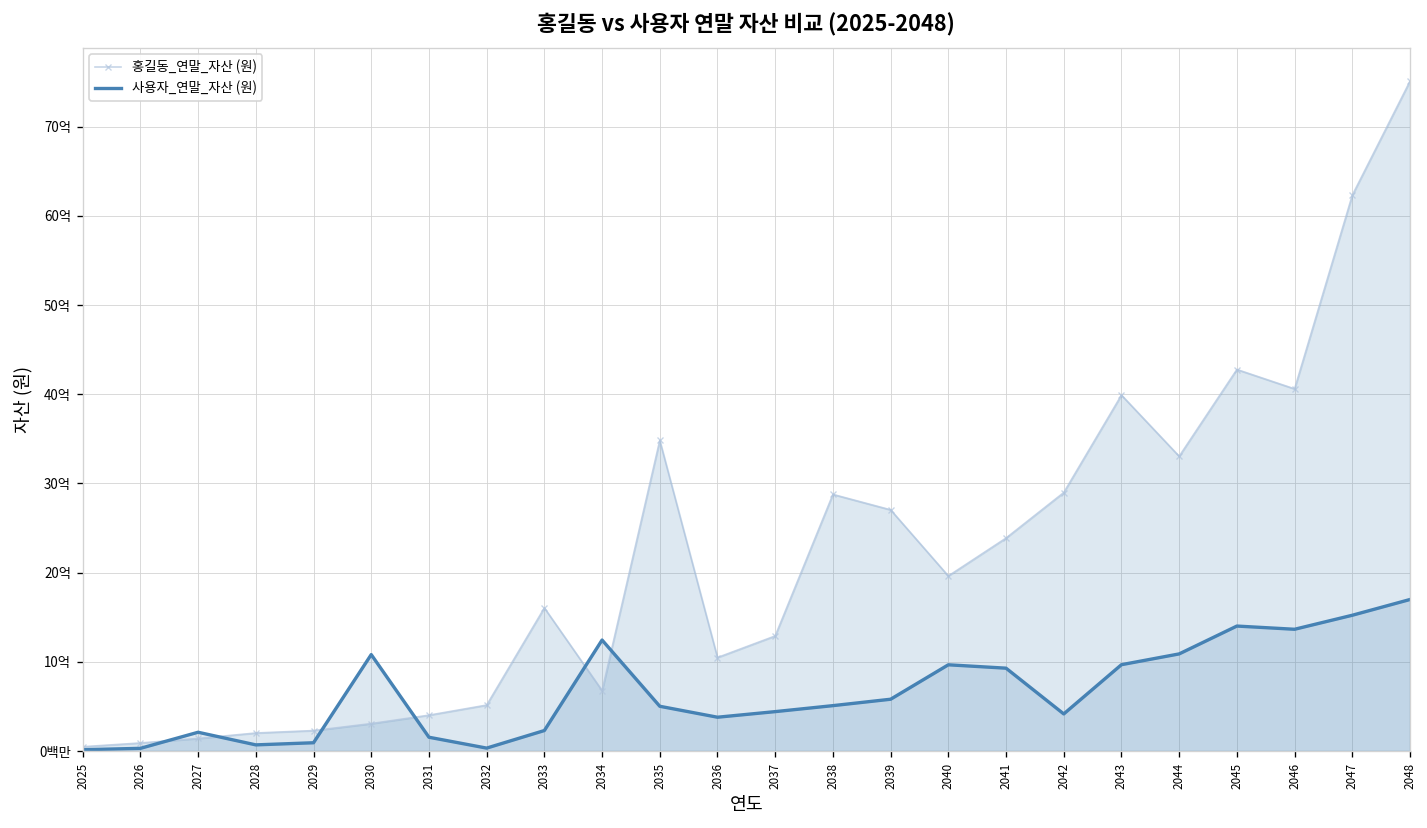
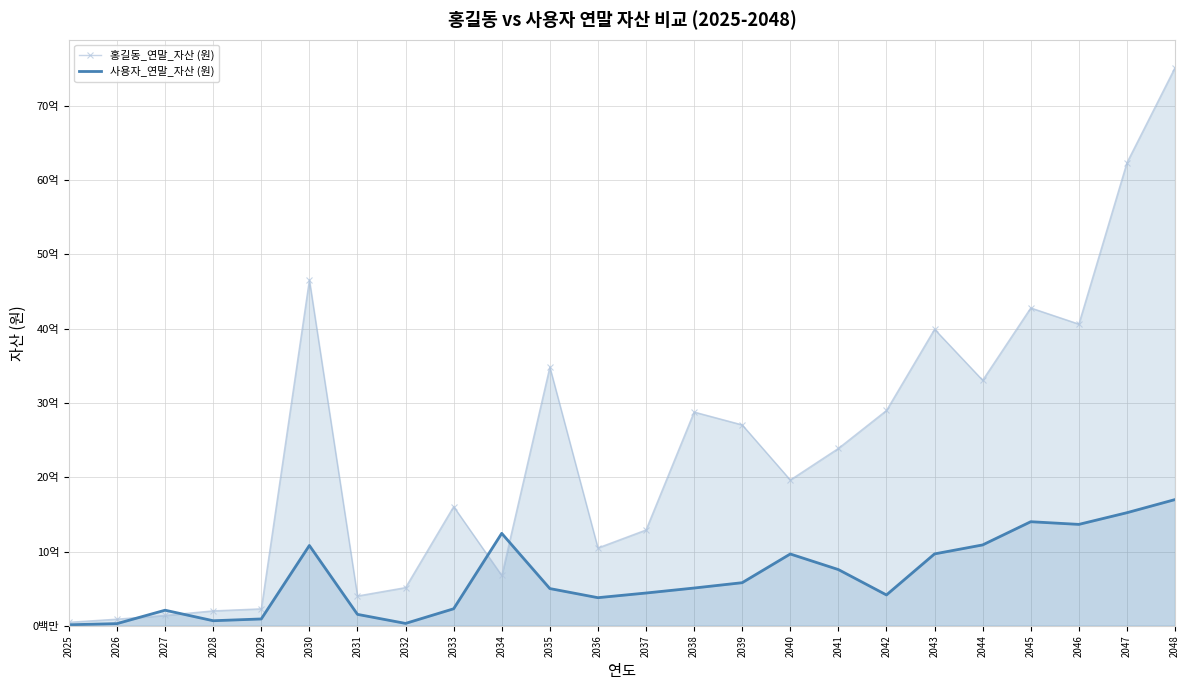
  {
    "홍길동_연말_자산 (원)": {
      "2026": "1억",
      "2027": "1억",
      "2028": "2억",
      "2029": "2억",
-     "2030": "3억",
+     "2030": "47억",
      "2031": "4억",
      "2032": "5억",
      "2033": "16억",
      "2034": "7억",
      "2035": "35억",
      "2036": "10억",
      "2037": "13억",
      "2038": "29억",
      "2039": "27억",
      "2040": "20억",
      "2041": "24억",
      "2042": "29억",
      "2043": "40억",
      "2044": "33억",
      "2045": "43억",
      "2046": "41억",
      "2047": "62억",
      "2048": "75억"
    },
    "사용자_연말_자산 (원)": {
      "2026": "0억",
      "2027": "2억",
      "2028": "1억",
      "2029": "1억",
      "2030": "11억",
      "2031": "2억",
      "2032": "0억",
      "2033": "2억",
      "2034": "12억",
      "2035": "5억",
      "2036": "4억",
      "2037": "4억",
      "2038": "5억",
      "2039": "6억",
      "2040": "10억",
-     "2041": "9억",
+     "2041": "8억",
      "2042": "4억",
      "2043": "10억",
      "2044": "11억",
      "2045": "14억",
      "2046": "14억",
      "2047": "15억",
      "2048": "17억"
    }
  }
